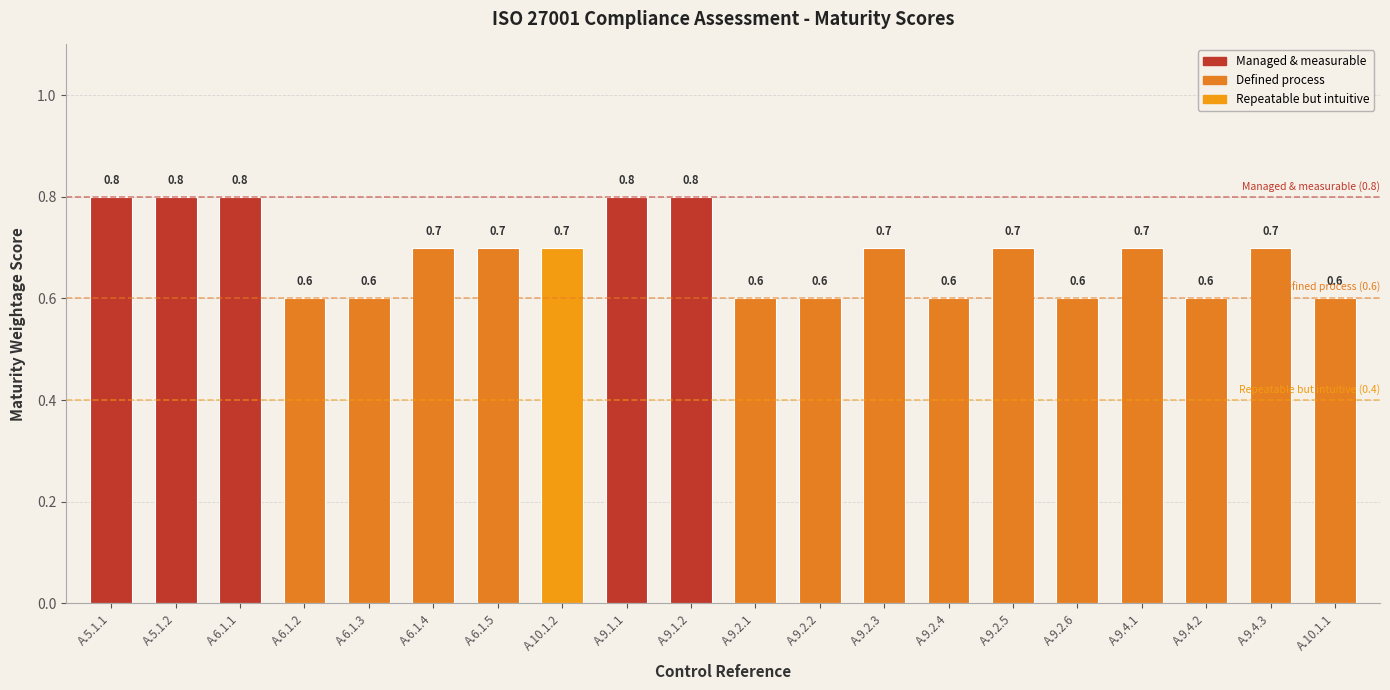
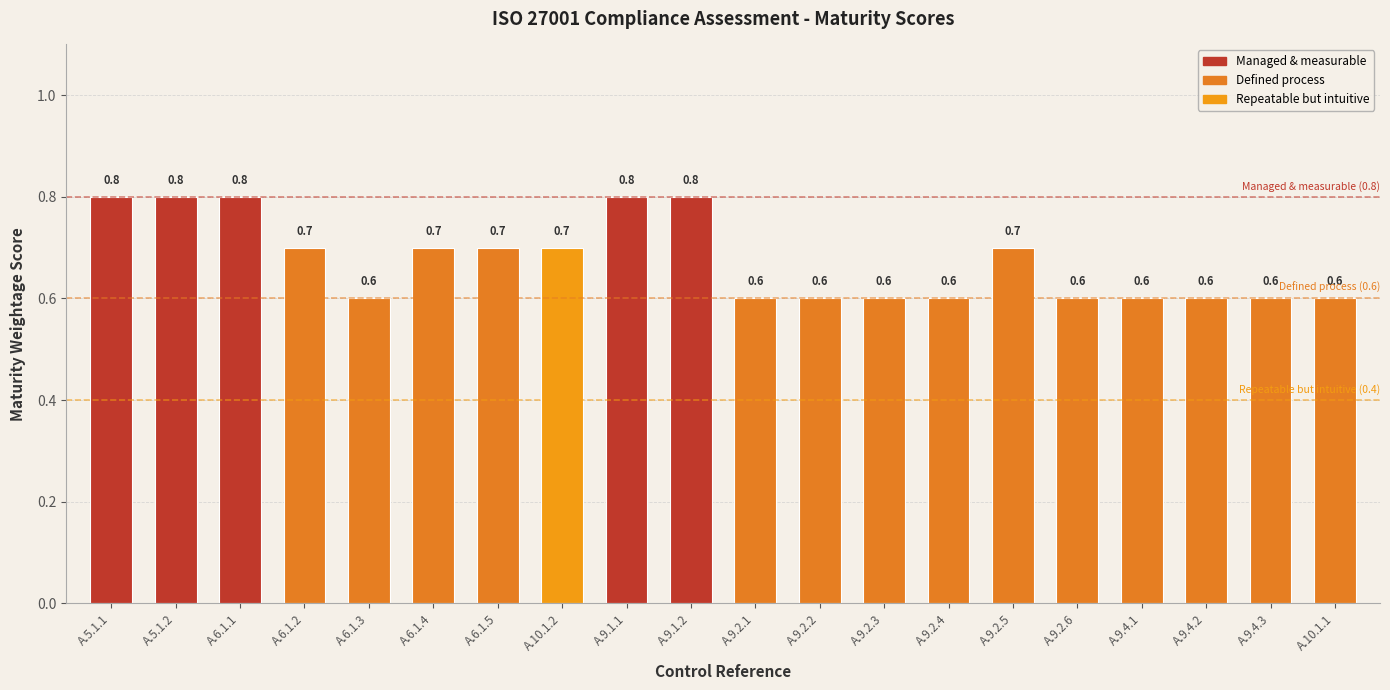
  {
    "A.5.1.1": "0.8",
    "A.5.1.2": "0.8",
    "A.6.1.1": "0.8",
-   "A.6.1.2": "0.6",
+   "A.6.1.2": "0.7",
    "A.6.1.3": "0.6",
    "A.6.1.4": "0.7",
    "A.6.1.5": "0.7",
    "A.10.1.2": "0.7",
    "A.9.1.1": "0.8",
    "A.9.1.2": "0.8",
    "A.9.2.1": "0.6",
    "A.9.2.2": "0.6",
-   "A.9.2.3": "0.7",
+   "A.9.2.3": "0.6",
    "A.9.2.4": "0.6",
    "A.9.2.5": "0.7",
    "A.9.2.6": "0.6",
-   "A.9.4.1": "0.7",
+   "A.9.4.1": "0.6",
    "A.9.4.2": "0.6",
-   "A.9.4.3": "0.7",
+   "A.9.4.3": "0.6",
    "A.10.1.1": "(0.6)"
  }
